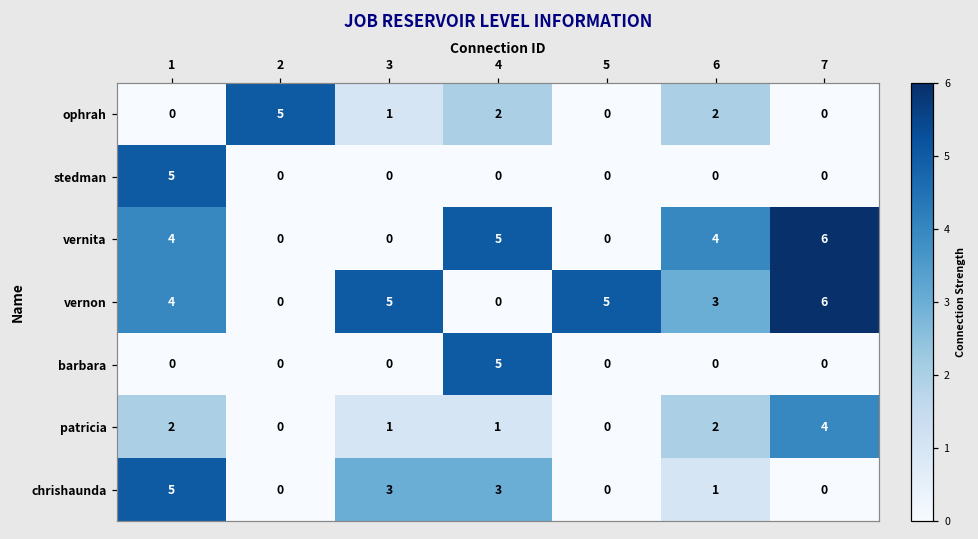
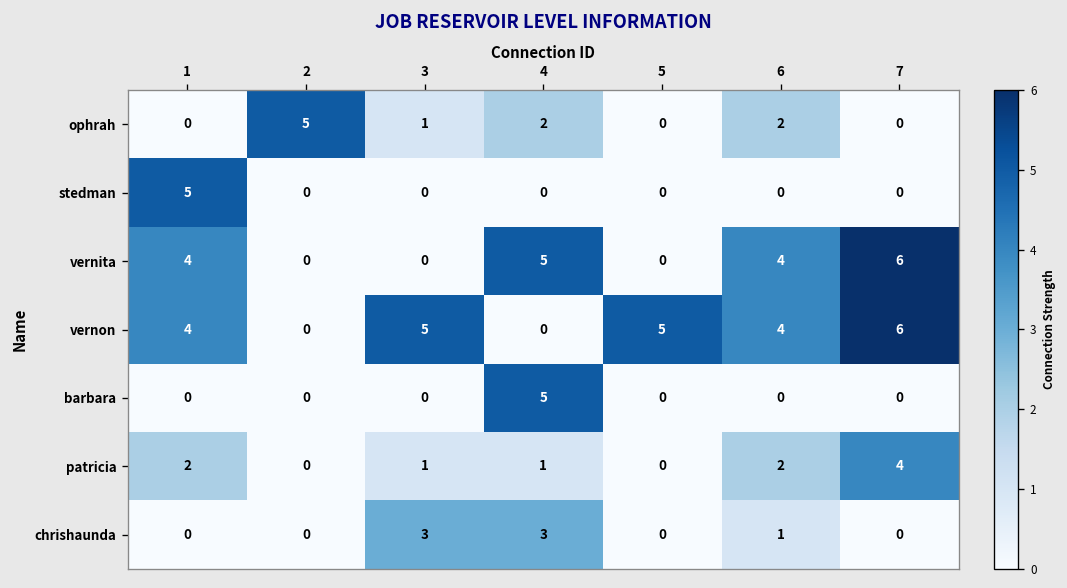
  {
    "ophrah": {
      "1": 0,
      "2": 5,
      "3": 1,
      "4": 2,
      "5": 0,
      "6": 2,
      "7": 0
    },
    "stedman": {
      "1": 5,
      "2": 0,
      "3": 0,
      "4": 0,
      "5": 0,
      "6": 0,
      "7": 0
    },
    "vernita": {
      "1": 4,
      "2": 0,
      "3": 0,
      "4": 5,
      "5": 0,
      "6": 4,
      "7": 6
    },
    "vernon": {
      "1": 4,
      "2": 0,
      "3": 5,
      "4": 0,
      "5": 5,
-     "6": 3,
+     "6": 4,
      "7": 6
    },
    "barbara": {
      "1": 0,
      "2": 0,
      "3": 0,
      "4": 5,
      "5": 0,
      "6": 0,
      "7": 0
    },
    "patricia": {
      "1": 2,
      "2": 0,
      "3": 1,
      "4": 1,
      "5": 0,
      "6": 2,
      "7": 4
    },
    "chrishaunda": {
-     "1": 5,
+     "1": 0,
      "2": 0,
      "3": 3,
      "4": 3,
      "5": 0,
      "6": 1,
      "7": 0
    }
  }
